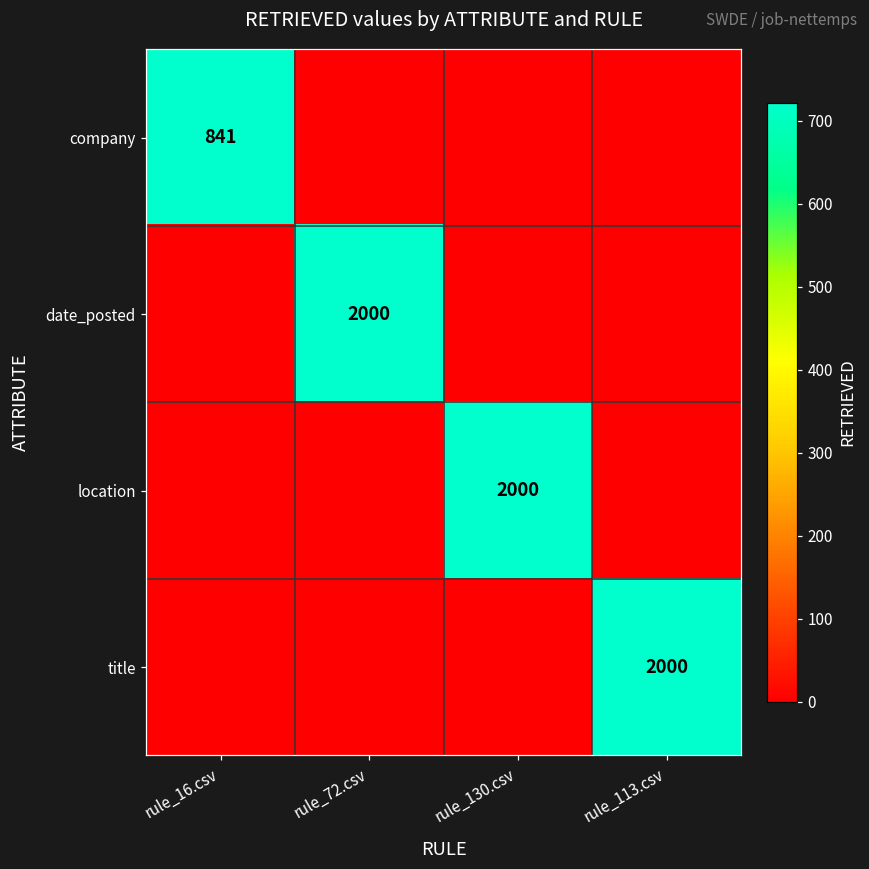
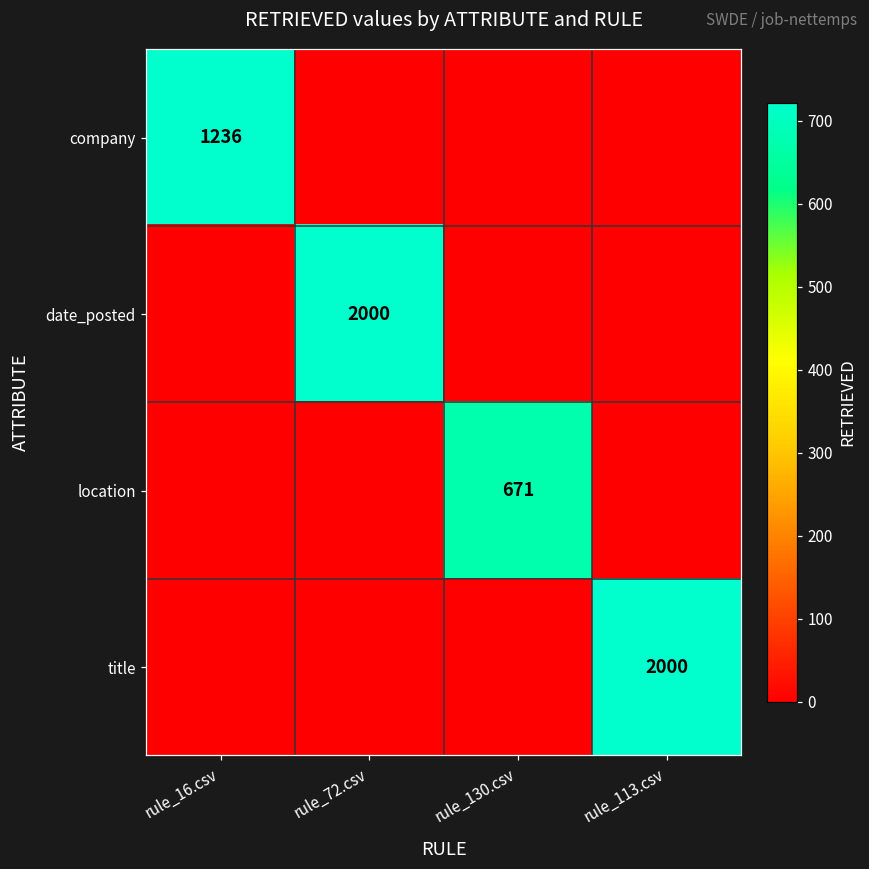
  {
    "company": {
-     "rule_16.csv": 841
+     "rule_16.csv": 1236
    },
    "date_posted": {
      "rule_72.csv": 2000
    },
    "location": {
-     "rule_130.csv": 2000
+     "rule_130.csv": 671
    },
    "title": {
      "rule_113.csv": 2000
    }
  }
